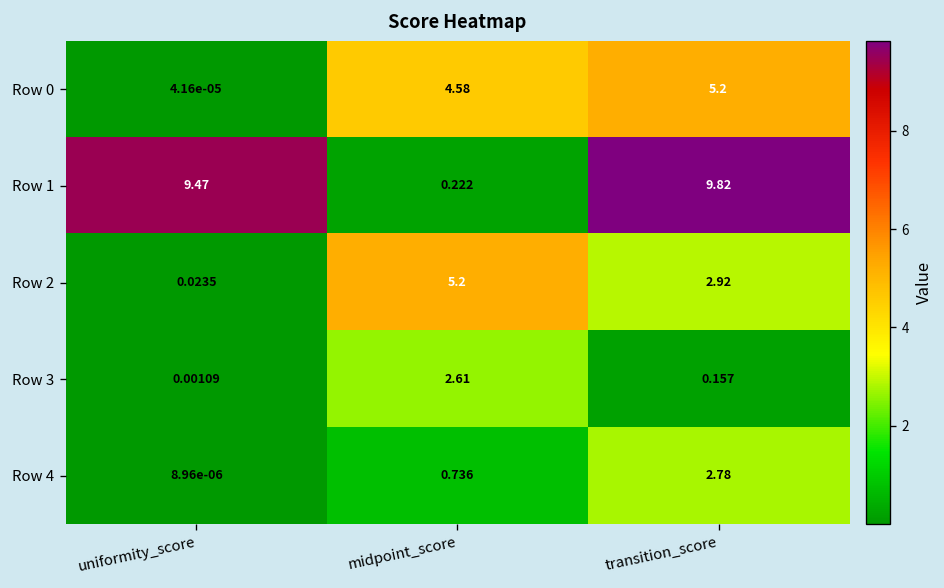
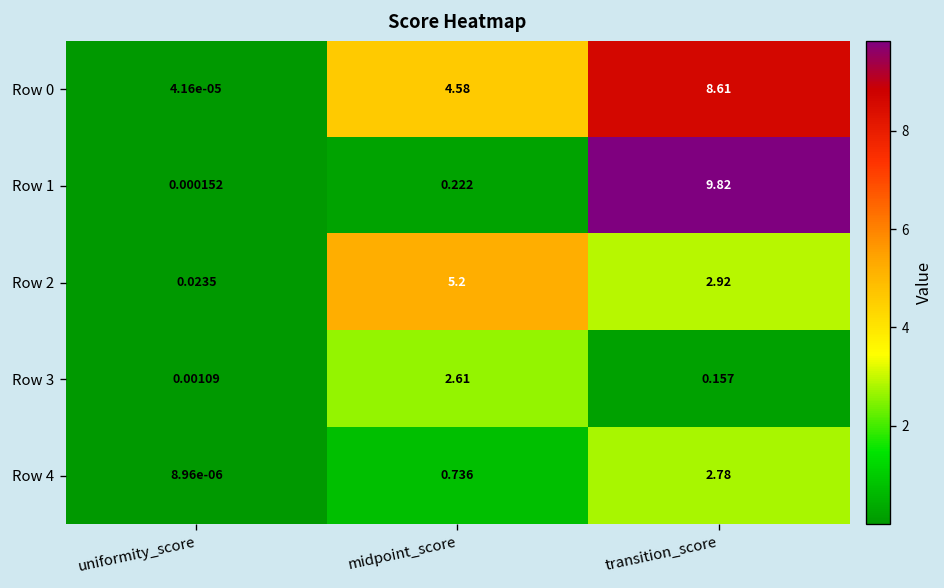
  {
    "Row 0": {
      "uniformity_score": "4.16e-05",
      "midpoint_score": "4.58",
-     "transition_score": "5.2"
+     "transition_score": "8.61"
    },
    "Row 1": {
-     "uniformity_score": "9.47",
+     "uniformity_score": "0.000152",
      "midpoint_score": "0.222",
      "transition_score": "9.82"
    },
    "Row 2": {
      "uniformity_score": "0.0235",
      "midpoint_score": "5.2",
      "transition_score": "2.92"
    },
    "Row 3": {
      "uniformity_score": "0.00109",
      "midpoint_score": "2.61",
      "transition_score": "0.157"
    },
    "Row 4": {
      "uniformity_score": "8.96e-06",
      "midpoint_score": "0.736",
      "transition_score": "2.78"
    }
  }
